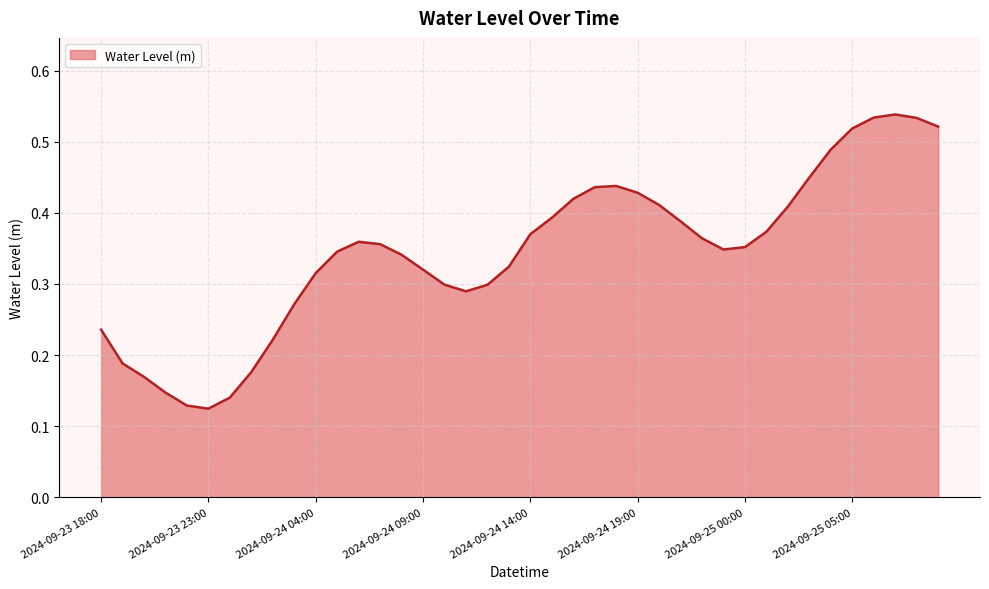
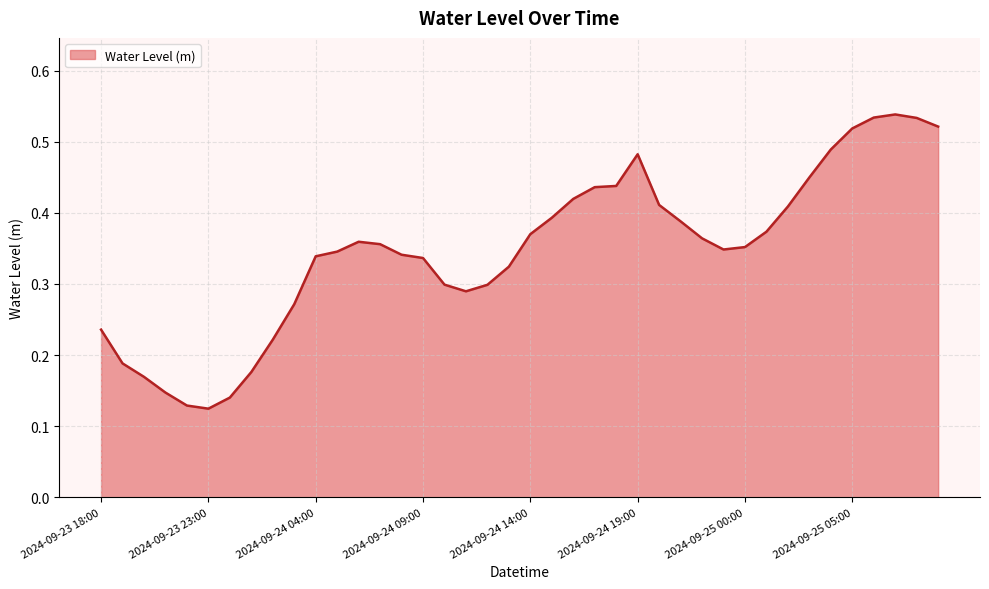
  {
    "2024-09-23 18:00": 0.24,
    "2024-09-23 23:00": 0.12,
-   "2024-09-24 04:00": 0.32,
-   "2024-09-24 09:00": 0.32,
+   "2024-09-24 04:00": 0.34,
+   "2024-09-24 09:00": 0.34,
    "2024-09-24 14:00": 0.37,
-   "2024-09-24 19:00": 0.43,
+   "2024-09-24 19:00": 0.48,
    "2024-09-25 00:00": 0.35,
    "2024-09-25 05:00": 0.52
  }
